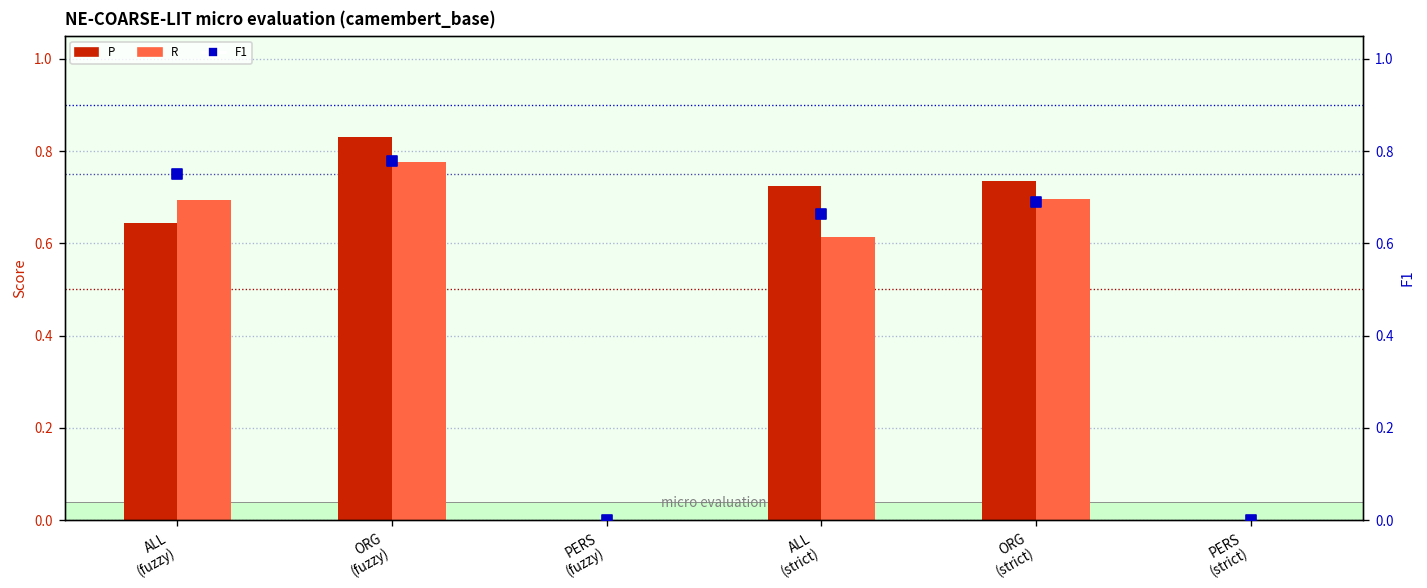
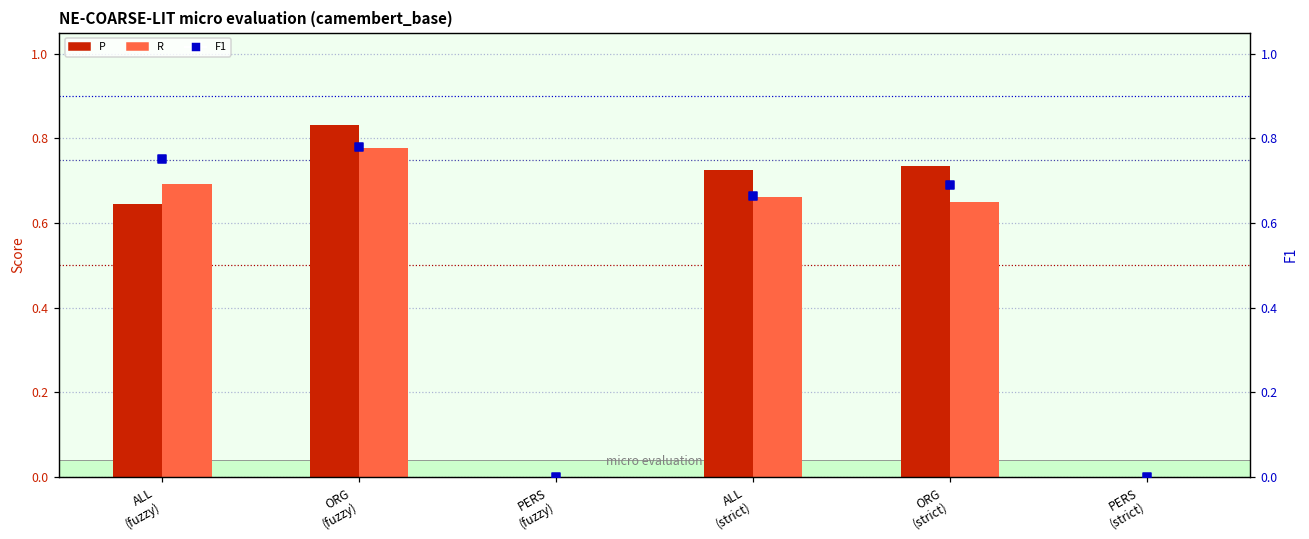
  {
    "P": {
      "ALL (fuzzy)": 0.65,
      "ORG (fuzzy)": 0.83,
      "PERS (fuzzy)": 0.00,
      "ALL (strict)": 0.73,
      "ORG (strict)": 0.74,
      "PERS (strict)": 0.00
    },
    "R": {
      "ALL (fuzzy)": 0.69,
      "ORG (fuzzy)": 0.78,
      "PERS (fuzzy)": 0.00,
-     "ALL (strict)": 0.61,
-     "ORG (strict)": 0.70,
+     "ALL (strict)": 0.66,
+     "ORG (strict)": 0.65,
      "PERS (strict)": 0.00
    }
  }
